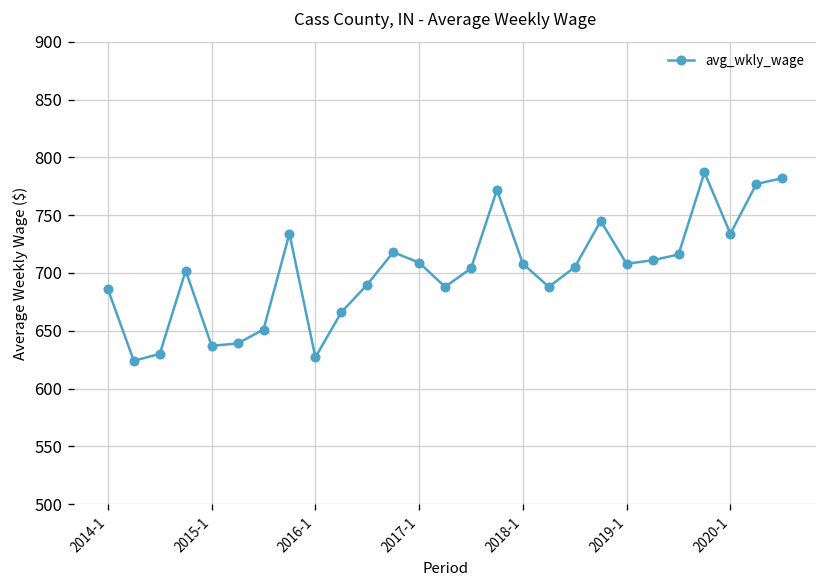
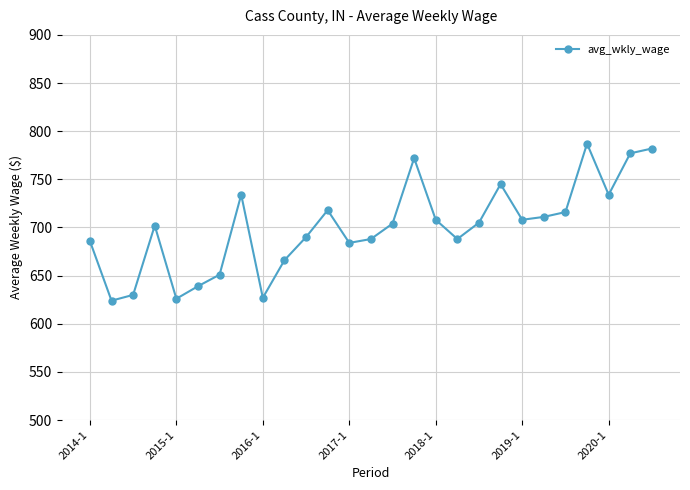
  {
    "2014-1": 690,
-   "2015-1": 640,
+   "2015-1": 630,
    "2016-1": 630,
-   "2017-1": 710,
+   "2017-1": 680,
    "2018-1": 710,
    "2019-1": 710,
    "2020-1": 730
  }
